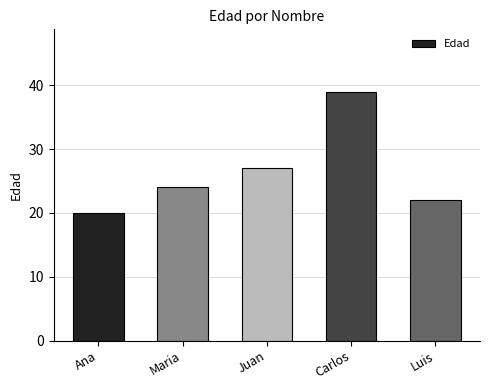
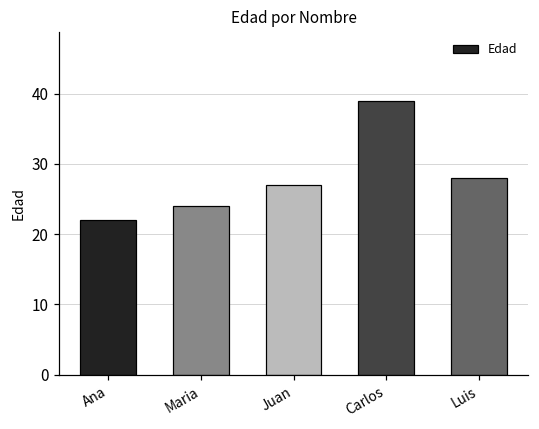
  {
-   "Ana": 20,
+   "Ana": 22,
    "Maria": 24,
    "Juan": 27,
    "Carlos": 39,
-   "Luis": 22
+   "Luis": 28
  }
